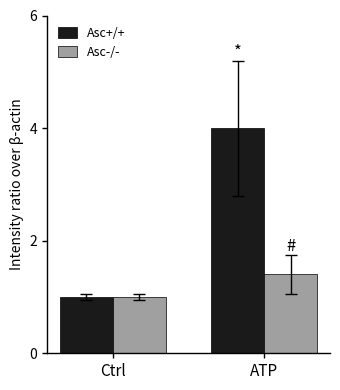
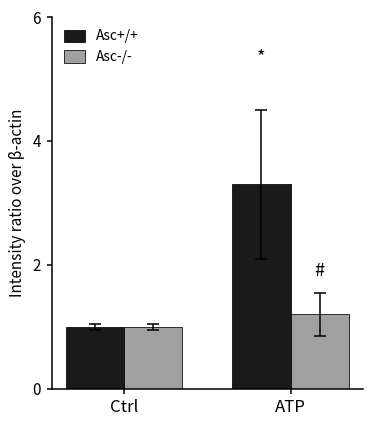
  {
    "Asc+/+": {
      "Ctrl": 1.0,
-     "ATP": 4.0
+     "ATP": 3.3
    },
    "Asc-/-": {
      "Ctrl": 1.0,
-     "ATP": 1.4
+     "ATP": 1.2
    }
  }
